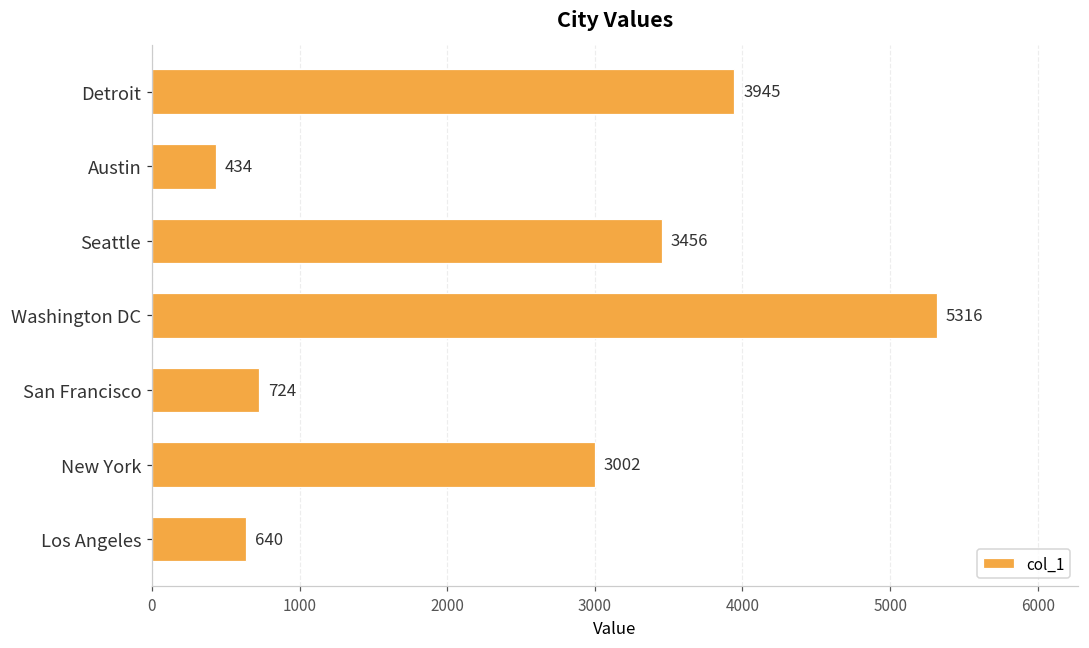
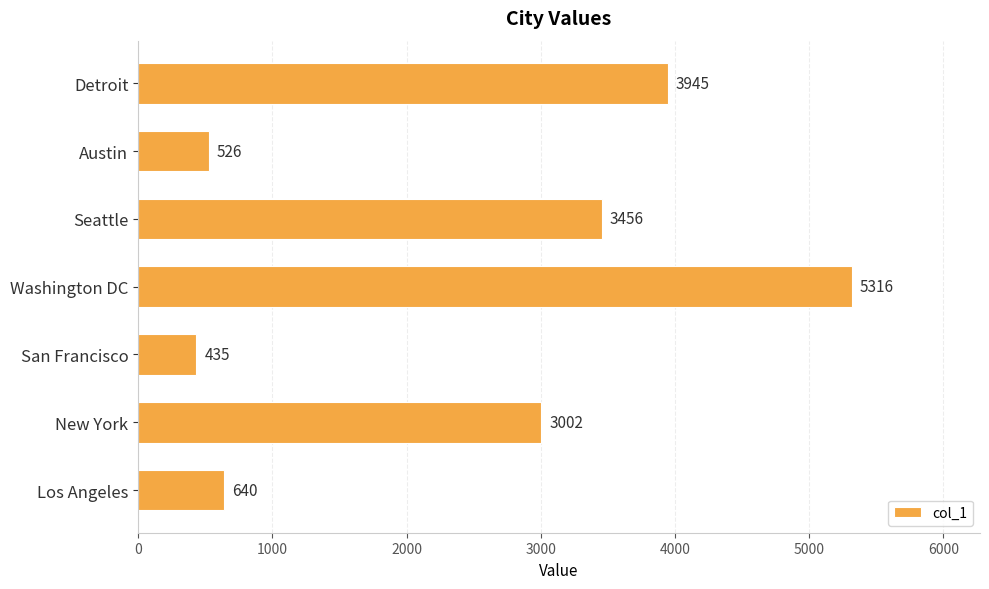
  {
    "Detroit": 3945,
-   "Austin": 434,
+   "Austin": 526,
    "Seattle": 3456,
    "Washington DC": 5316,
-   "San Francisco": 724,
+   "San Francisco": 435,
    "New York": 3002,
    "Los Angeles": 640
  }
